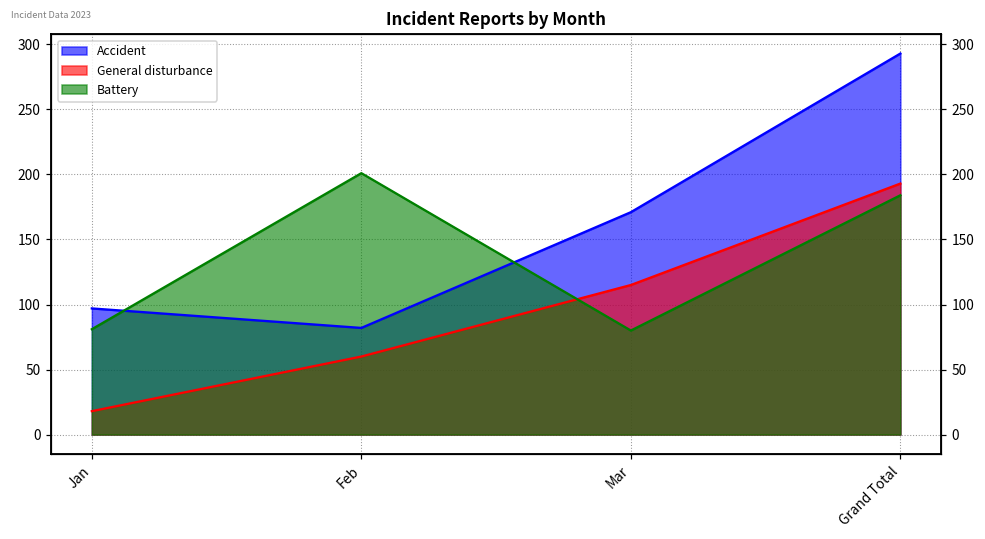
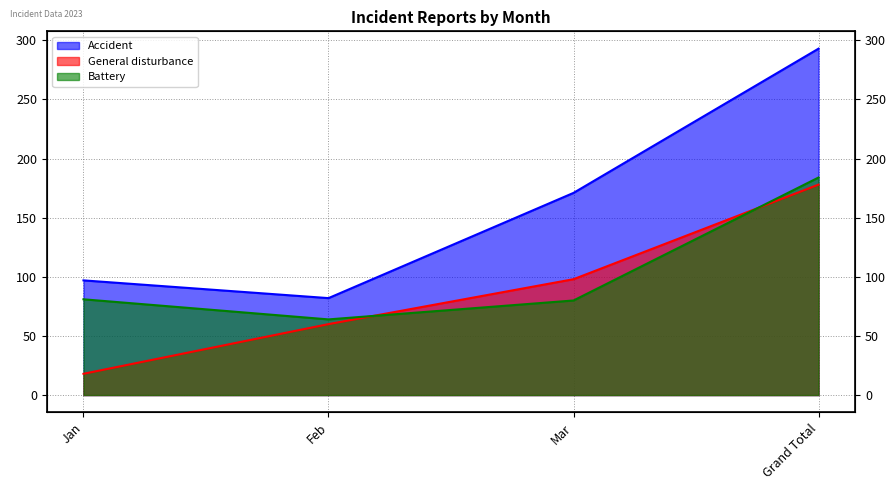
  {
    "Accident": {
      "Jan": 97,
      "Feb": 82,
      "Mar": 171,
      "Grand Total": 293
    },
    "General disturbance": {
      "Jan": 18,
      "Feb": 60,
-     "Mar": 115,
-     "Grand Total": 193
+     "Mar": 98,
+     "Grand Total": 178
    },
    "Battery": {
      "Jan": 81,
-     "Feb": 201,
+     "Feb": 64,
      "Mar": 80,
      "Grand Total": 184
    }
  }
